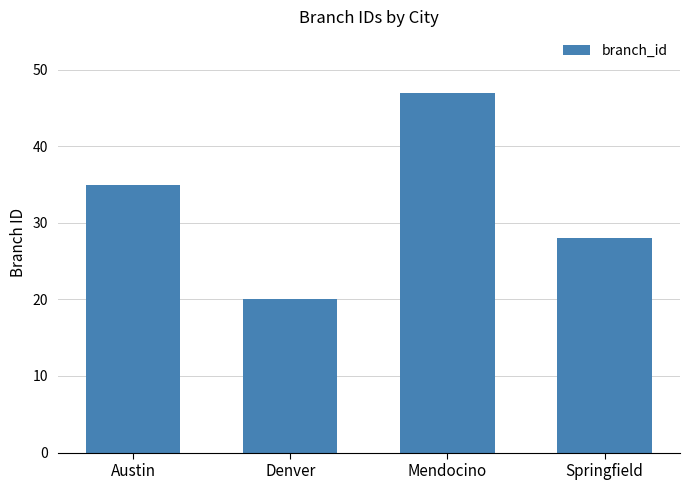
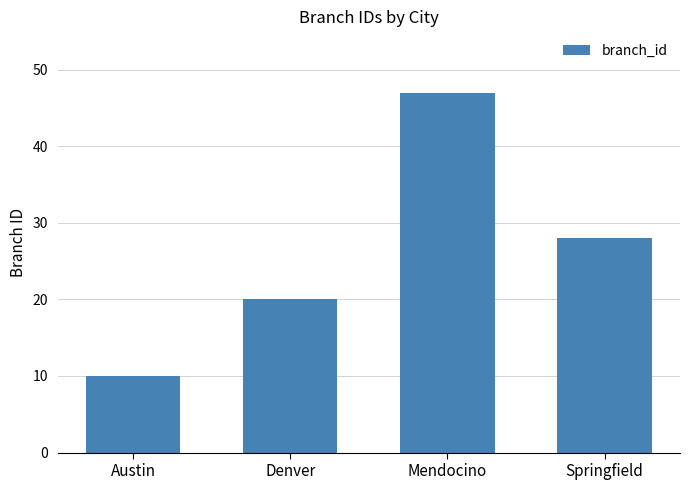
  {
-   "Austin": 35,
+   "Austin": 10,
    "Denver": 20,
    "Mendocino": 47,
    "Springfield": 28
  }
